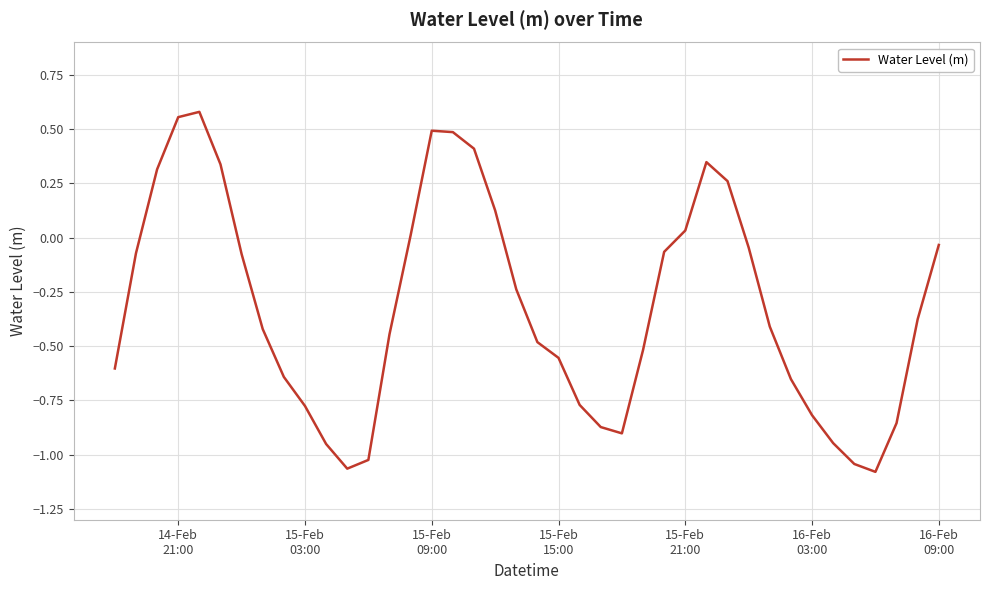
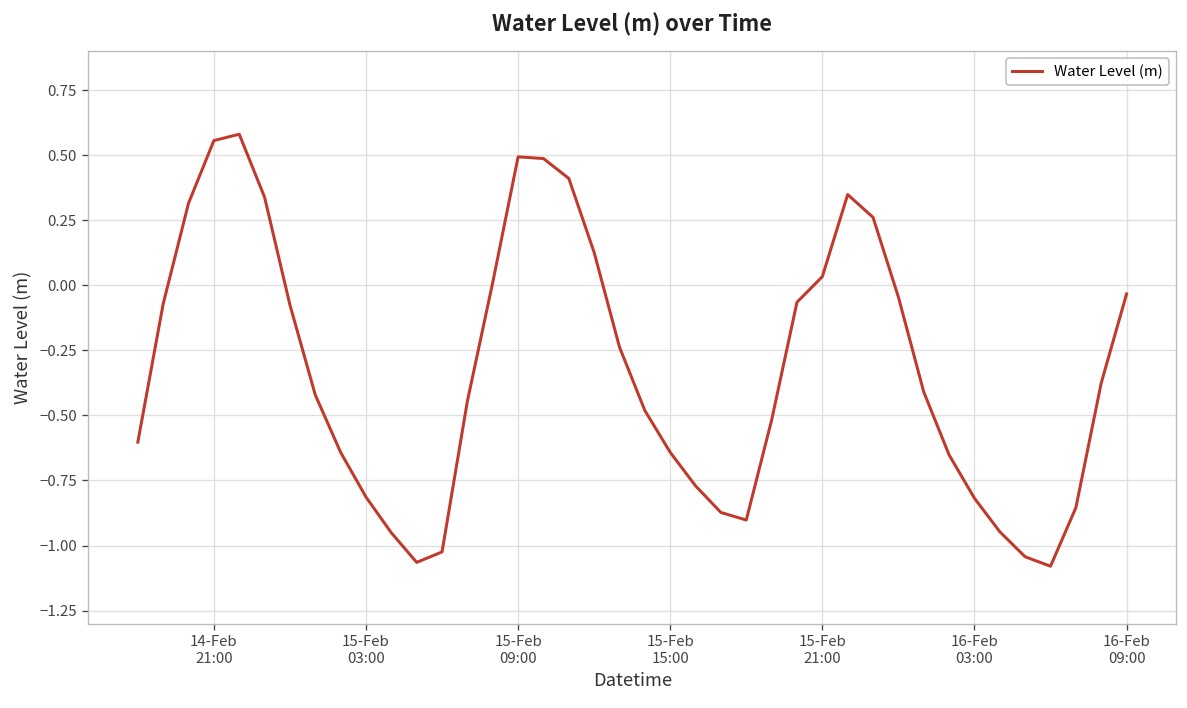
  {
    "14-Feb 21:00": 0.56,
-   "15-Feb 03:00": -0.78,
+   "15-Feb 03:00": -0.81,
    "15-Feb 09:00": 0.49,
-   "15-Feb 15:00": -0.55,
+   "15-Feb 15:00": -0.64,
    "15-Feb 21:00": 0.03,
    "16-Feb 03:00": -0.82,
    "16-Feb 09:00": -0.03
  }
